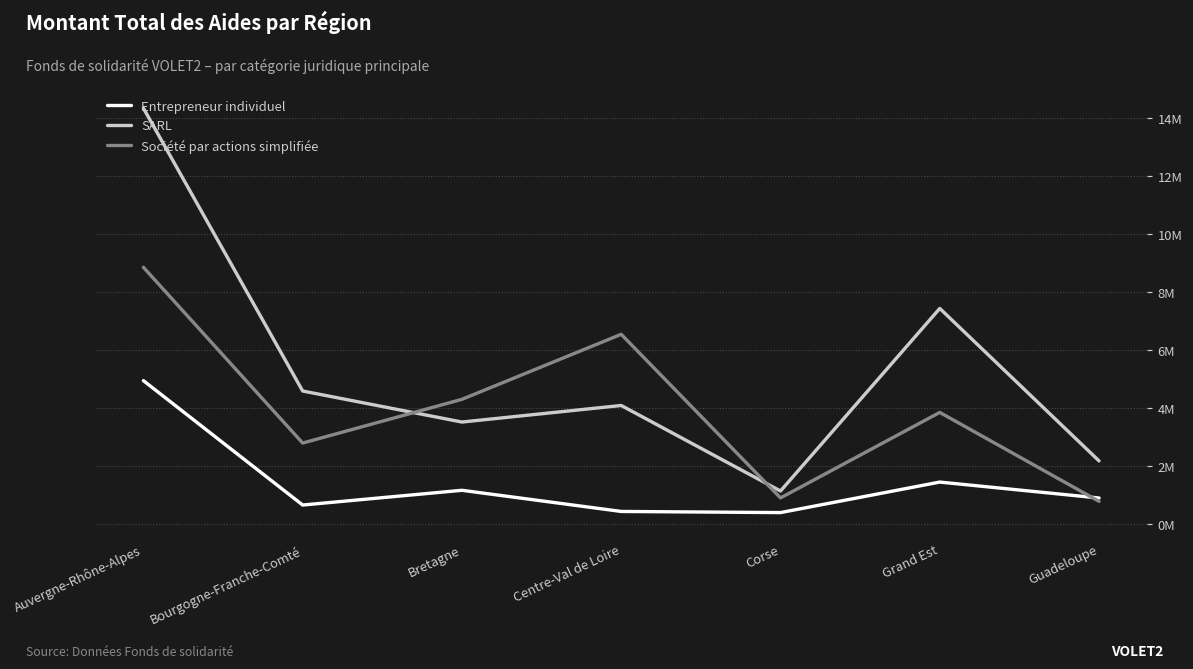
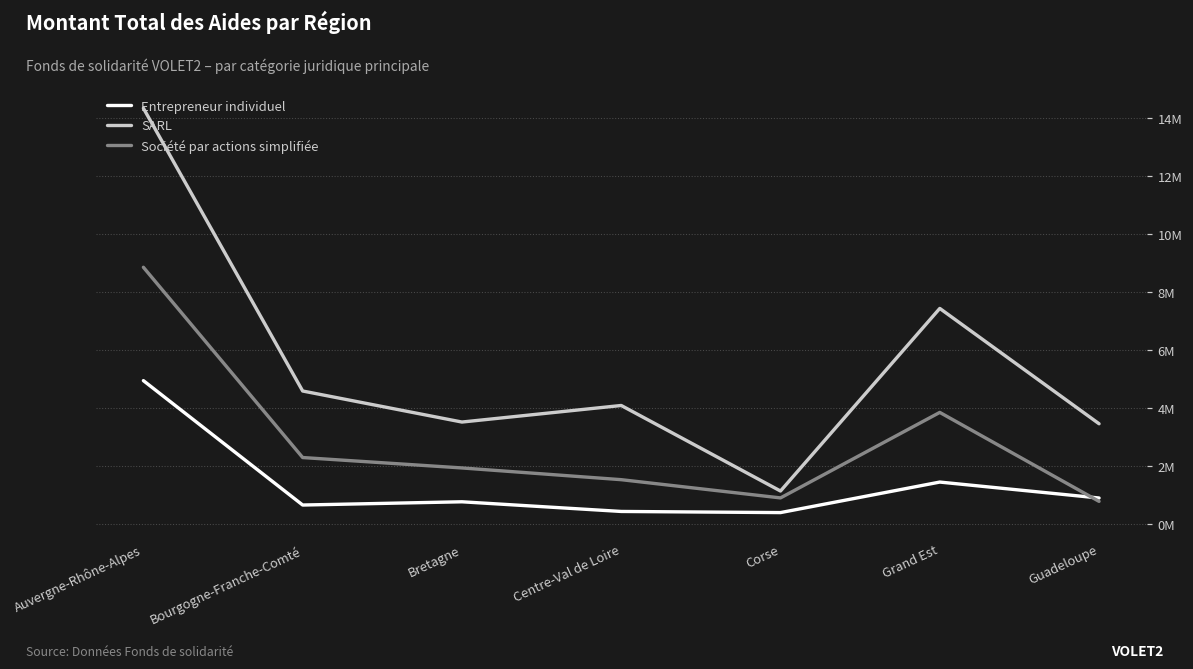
  {
    "Entrepreneur individuel": {
      "Auvergne-Rhône-Alpes": 5000000,
      "Bourgogne-Franche-Comté": 700000,
-     "Bretagne": 1200000,
+     "Bretagne": 800000,
      "Centre-Val de Loire": 400000,
      "Corse": 400000,
      "Grand Est": 1500000,
      "Guadeloupe": 900000
    },
    "SARL": {
      "Auvergne-Rhône-Alpes": 14300000,
      "Bourgogne-Franche-Comté": 4600000,
      "Bretagne": 3500000,
      "Centre-Val de Loire": 4100000,
      "Corse": 1200000,
      "Grand Est": 7400000,
-     "Guadeloupe": 2200000
+     "Guadeloupe": 3500000
    },
    "Société par actions simplifiée": {
      "Auvergne-Rhône-Alpes": 8900000,
-     "Bourgogne-Franche-Comté": 2800000,
-     "Bretagne": 4300000,
-     "Centre-Val de Loire": 6500000,
+     "Bourgogne-Franche-Comté": 2300000,
+     "Bretagne": 1900000,
+     "Centre-Val de Loire": 1500000,
      "Corse": 900000,
      "Grand Est": 3900000,
      "Guadeloupe": 800000
    }
  }
